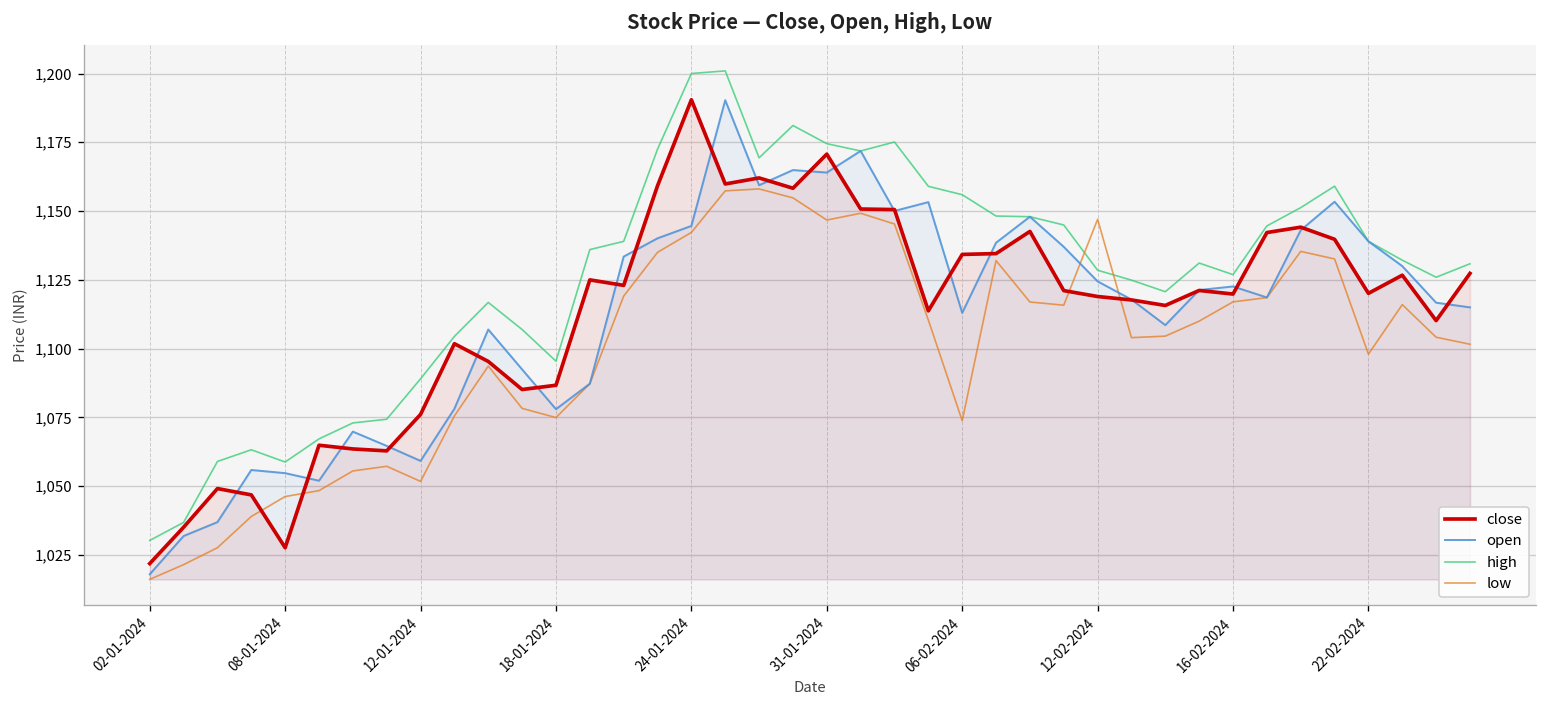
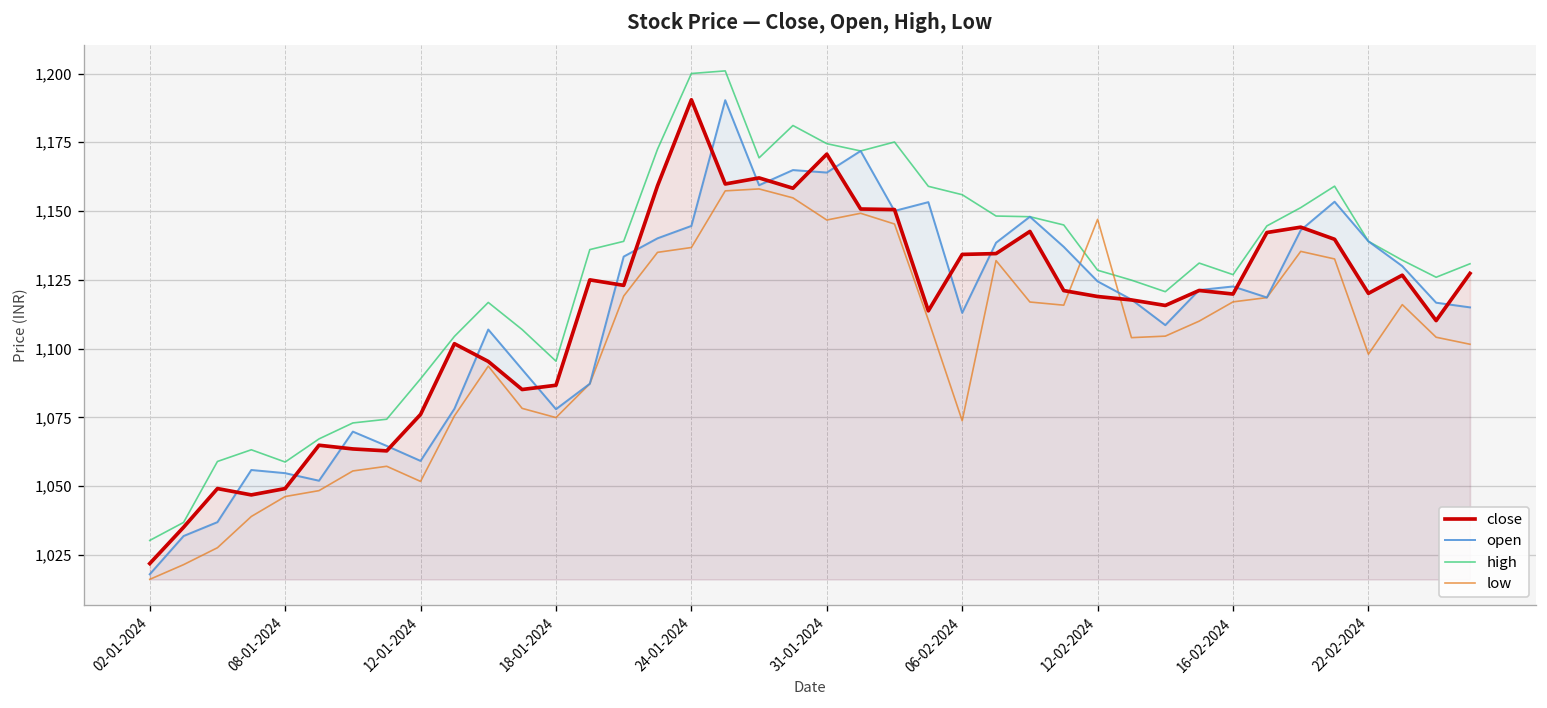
  {
    "close": {
      "02-01-2024": "1,022",
-     "08-01-2024": "1,028",
+     "08-01-2024": "1,049",
      "12-01-2024": "1,076",
      "18-01-2024": "1,087",
      "24-01-2024": "1,190",
      "31-01-2024": "1,171",
      "06-02-2024": "1,134",
      "12-02-2024": "1,119",
      "16-02-2024": "1,120",
      "22-02-2024": "1,120"
    },
    "open": {
      "02-01-2024": "1,018",
      "08-01-2024": "1,055",
      "12-01-2024": "1,059",
      "18-01-2024": "1,078",
      "24-01-2024": "1,145",
      "31-01-2024": "1,164",
      "06-02-2024": "1,113",
      "12-02-2024": "1,124",
      "16-02-2024": "1,123"
    },
    "high": {
      "02-01-2024": "1,030",
      "08-01-2024": "1,059",
      "12-01-2024": "1,089",
      "18-01-2024": "1,095",
      "24-01-2024": "1,200",
      "31-01-2024": "1,175",
      "06-02-2024": "1,156",
      "12-02-2024": "1,129",
      "16-02-2024": "1,127"
    },
    "low": {
      "02-01-2024": "1,016",
      "08-01-2024": "1,046",
      "12-01-2024": "1,052",
      "18-01-2024": "1,075",
-     "24-01-2024": "1,142",
+     "24-01-2024": "1,137",
      "31-01-2024": "1,147",
      "06-02-2024": "1,074",
      "12-02-2024": "1,147",
      "16-02-2024": "1,117",
      "22-02-2024": "1,098"
    }
  }
